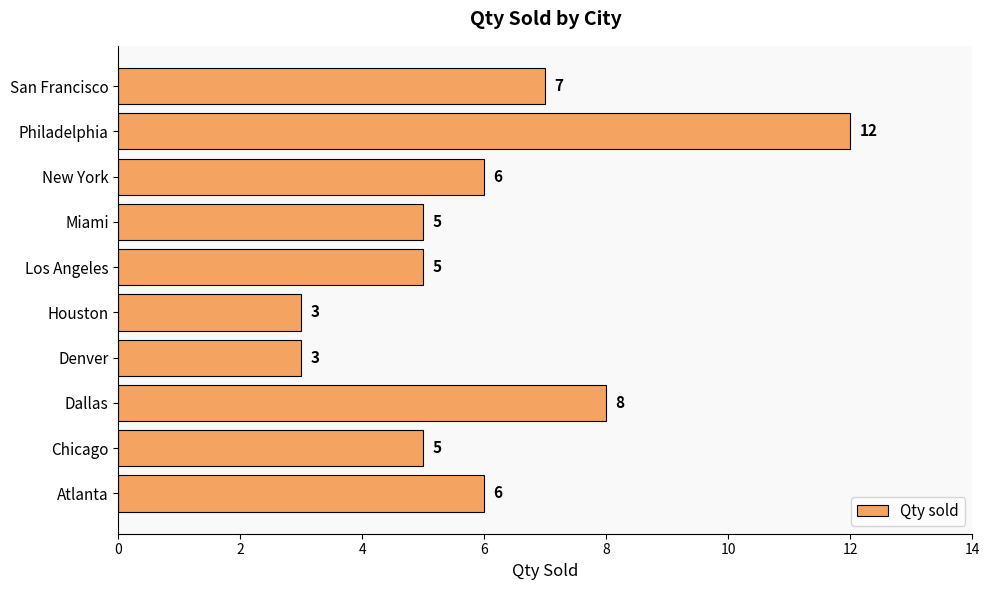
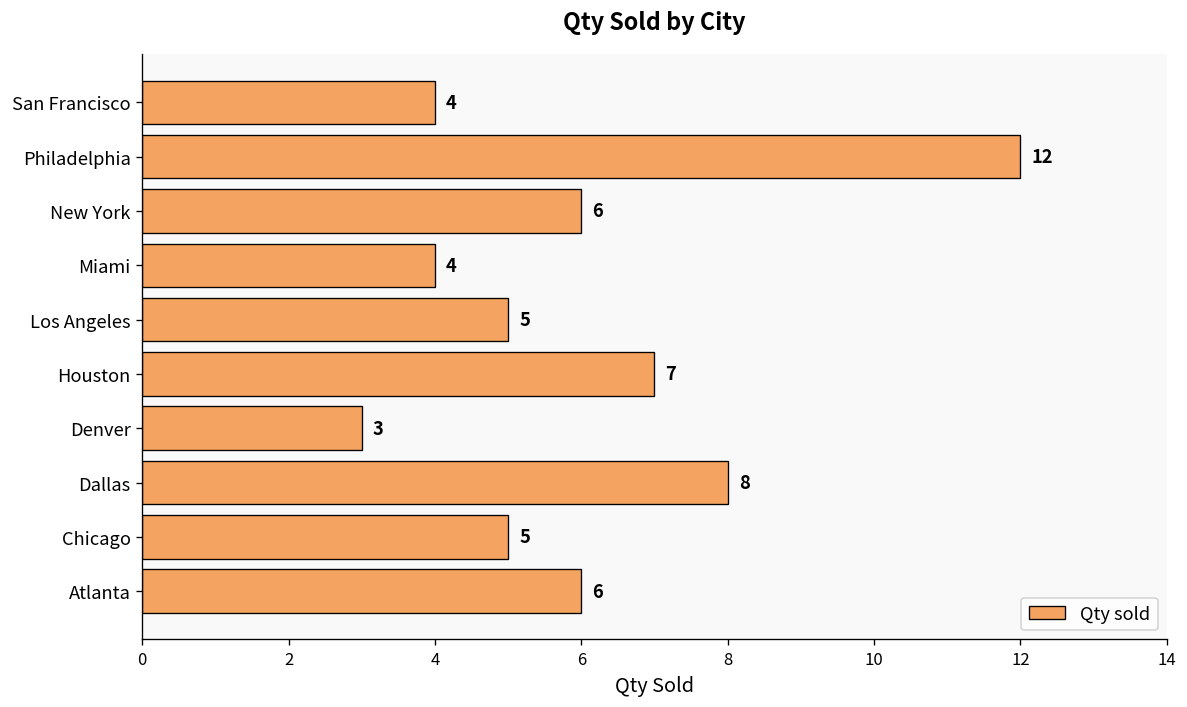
  {
-   "San Francisco": 7,
+   "San Francisco": 4,
    "Philadelphia": 12,
    "New York": 6,
-   "Miami": 5,
+   "Miami": 4,
    "Los Angeles": 5,
-   "Houston": 3,
+   "Houston": 7,
    "Denver": 3,
    "Dallas": 8,
    "Chicago": 5,
    "Atlanta": 6
  }
